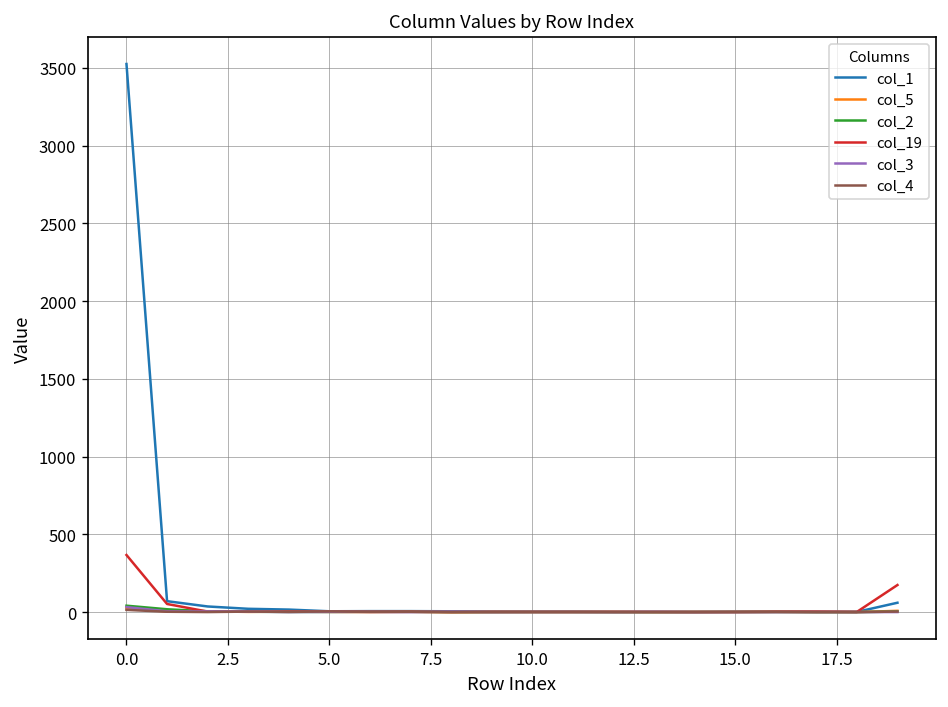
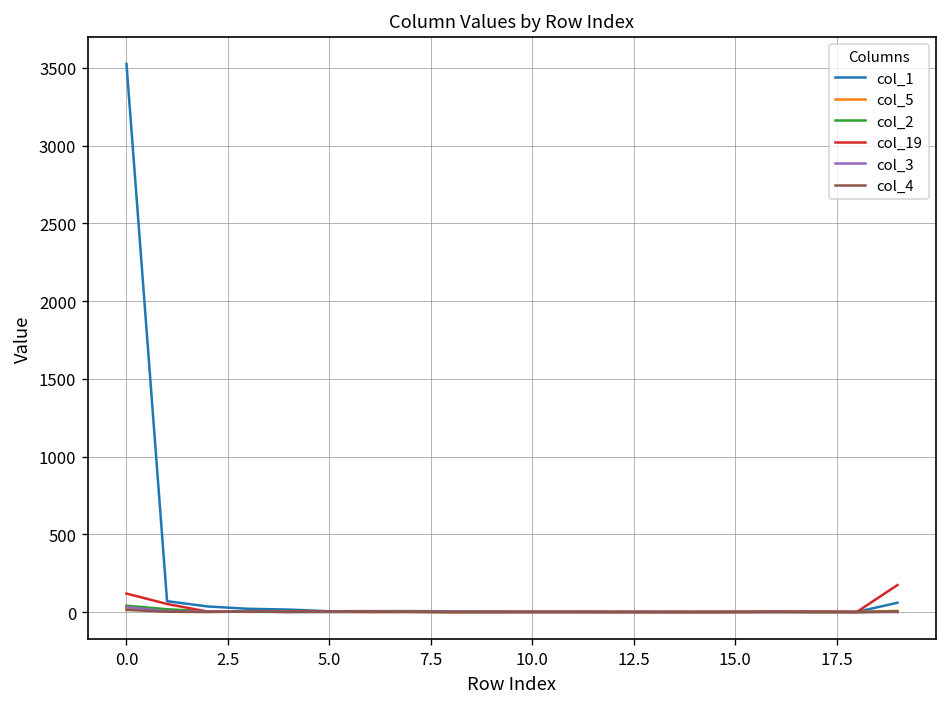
  {
    "col_1": {
      "0.0": 3530
    },
    "col_19": {
-     "0.0": 370
+     "0.0": 120
    }
  }
